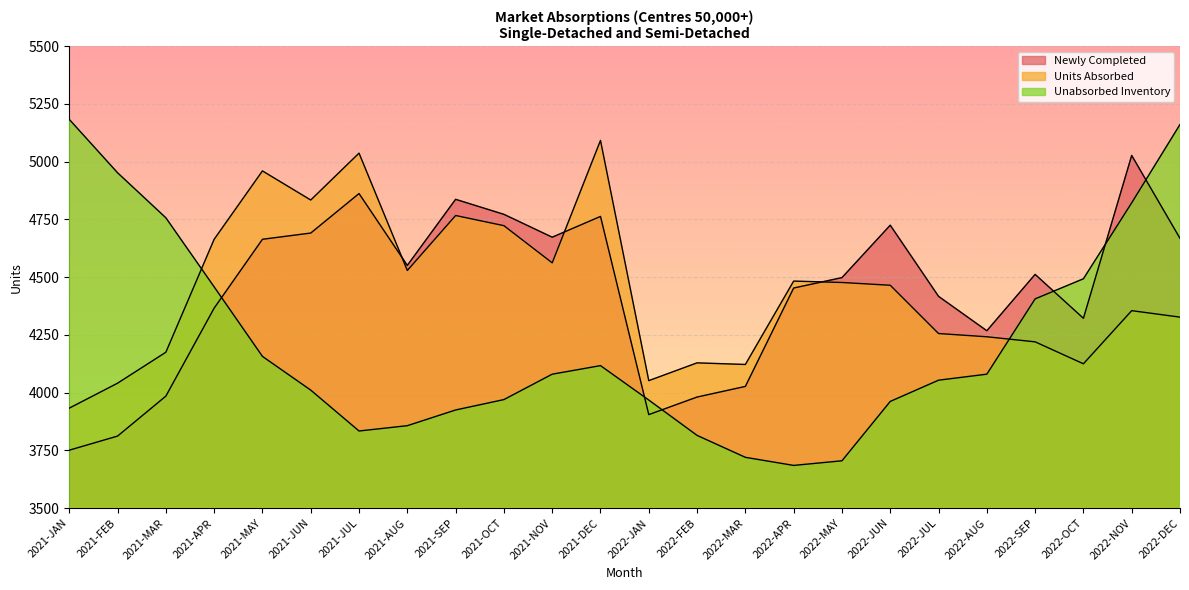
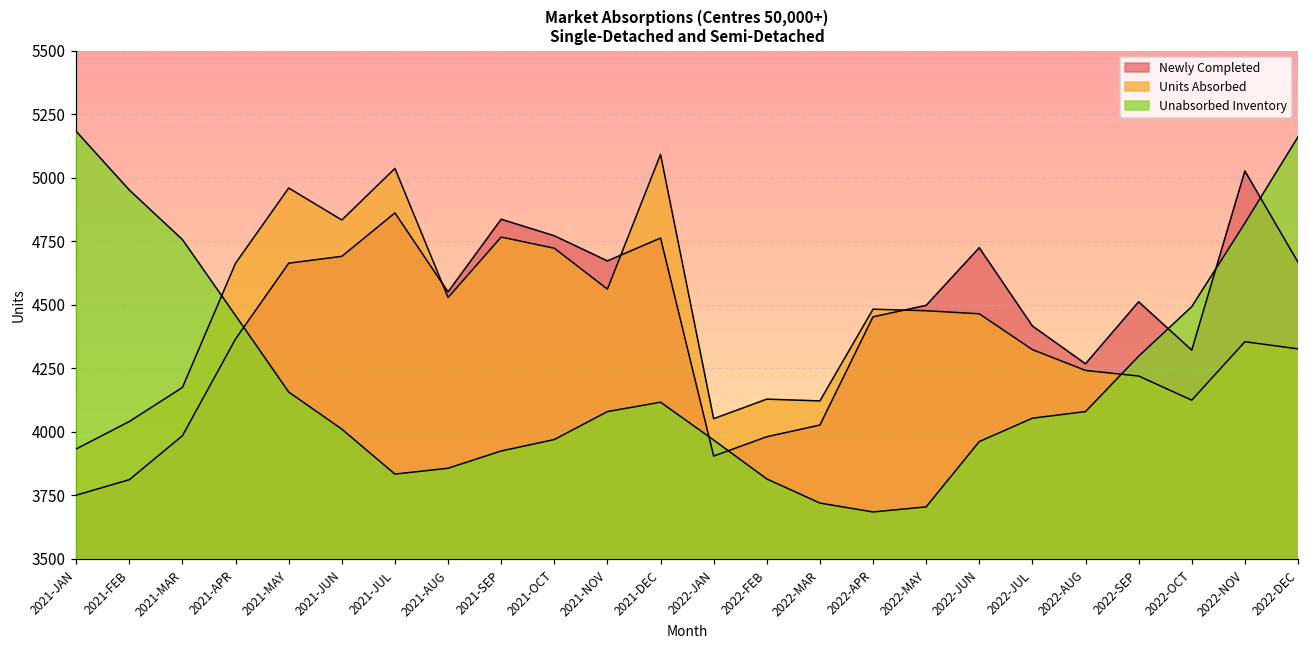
  {
    "Newly Completed": {
      "2021-JAN": 3750,
      "2021-FEB": 3810,
      "2021-MAR": 3990,
      "2021-APR": 4370,
      "2021-MAY": 4660,
      "2021-JUN": 4690,
      "2021-JUL": 4860,
      "2021-AUG": 4550,
      "2021-SEP": 4840,
      "2021-OCT": 4770,
      "2021-NOV": 4670,
      "2021-DEC": 4760,
      "2022-JAN": 3910,
      "2022-FEB": 3980,
      "2022-MAR": 4030,
      "2022-APR": 4450,
      "2022-MAY": 4500,
      "2022-JUN": 4730,
      "2022-JUL": 4420,
      "2022-AUG": 4270,
      "2022-SEP": 4510,
      "2022-OCT": 4320,
      "2022-NOV": 5030,
      "2022-DEC": 4670
    },
    "Units Absorbed": {
      "2021-JAN": 3930,
      "2021-FEB": 4040,
      "2021-MAR": 4180,
      "2021-APR": 4660,
      "2021-MAY": 4960,
      "2021-JUN": 4830,
      "2021-JUL": 5040,
      "2021-AUG": 4530,
      "2021-SEP": 4770,
      "2021-OCT": 4720,
      "2021-NOV": 4560,
      "2021-DEC": 5090,
      "2022-JAN": 4050,
      "2022-FEB": 4130,
      "2022-MAR": 4120,
      "2022-APR": 4480,
      "2022-MAY": 4480,
      "2022-JUN": 4470,
-     "2022-JUL": 4260,
+     "2022-JUL": 4320,
      "2022-AUG": 4240,
      "2022-SEP": 4220,
      "2022-OCT": 4130,
      "2022-NOV": 4360,
      "2022-DEC": 4330
    },
    "Unabsorbed Inventory": {
      "2021-JAN": 5180,
      "2021-FEB": 4950,
      "2021-MAR": 4760,
      "2021-APR": 4460,
      "2021-MAY": 4160,
      "2021-JUN": 4010,
      "2021-JUL": 3830,
      "2021-AUG": 3860,
      "2021-SEP": 3930,
      "2021-OCT": 3970,
      "2021-NOV": 4080,
      "2021-DEC": 4120,
      "2022-JAN": 3970,
      "2022-FEB": 3820,
      "2022-MAR": 3720,
      "2022-APR": 3690,
      "2022-MAY": 3710,
      "2022-JUN": 3960,
      "2022-JUL": 4050,
      "2022-AUG": 4080,
-     "2022-SEP": 4410,
+     "2022-SEP": 4300,
      "2022-OCT": 4490,
      "2022-NOV": 4820,
      "2022-DEC": 5160
    }
  }
